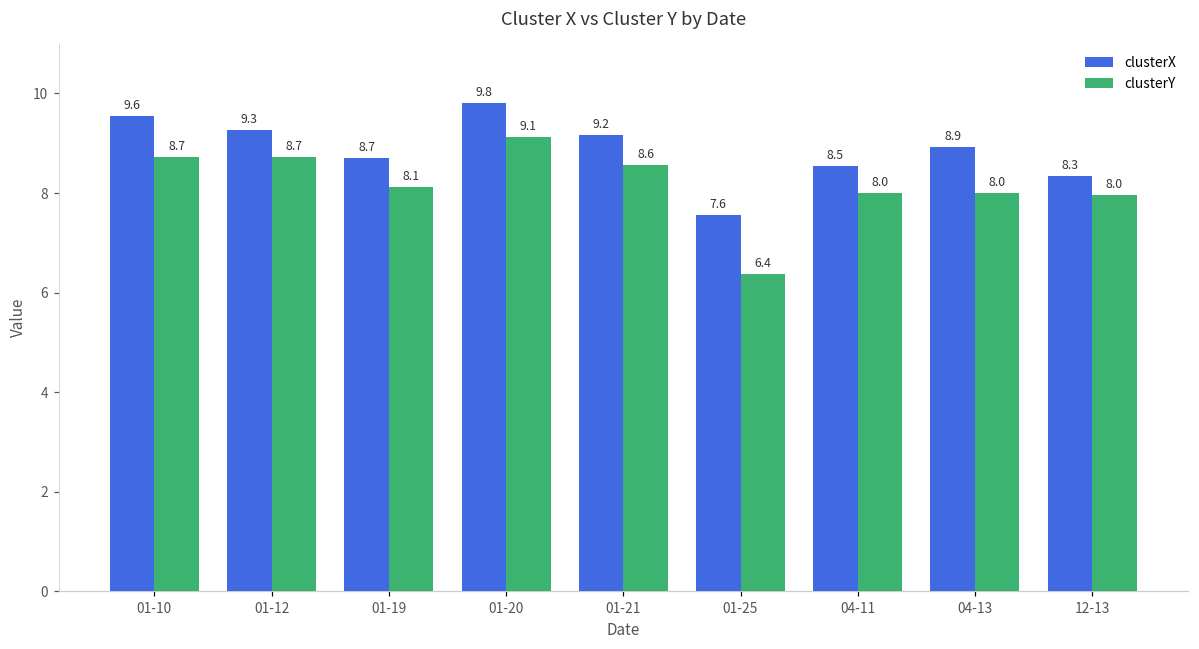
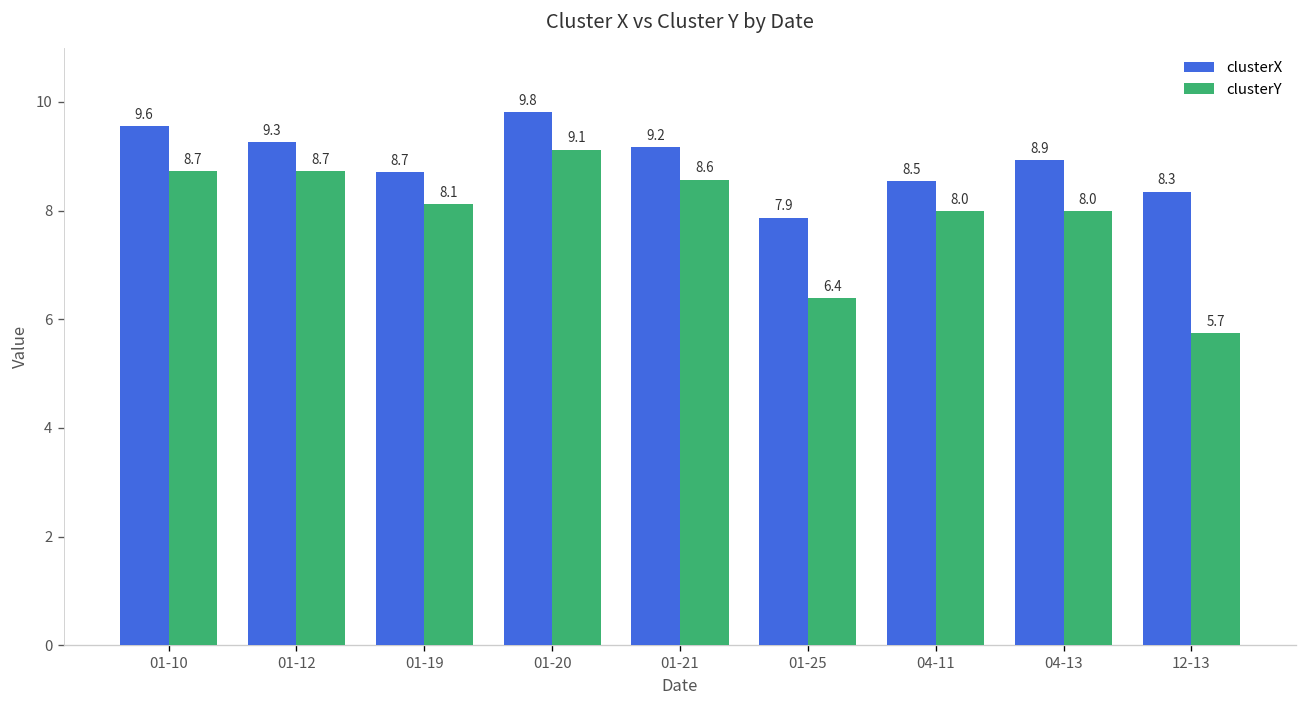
  {
    "clusterX": {
      "01-10": 9.6,
      "01-12": 9.3,
      "01-19": 8.7,
      "01-20": 9.8,
      "01-21": 9.2,
-     "01-25": 7.6,
+     "01-25": 7.9,
      "04-11": 8.5,
      "04-13": 8.9,
      "12-13": 8.3
    },
    "clusterY": {
      "01-10": 8.7,
      "01-12": 8.7,
      "01-19": 8.1,
      "01-20": 9.1,
      "01-21": 8.6,
      "01-25": 6.4,
      "04-11": 8.0,
      "04-13": 8.0,
-     "12-13": 8.0
+     "12-13": 5.7
    }
  }
